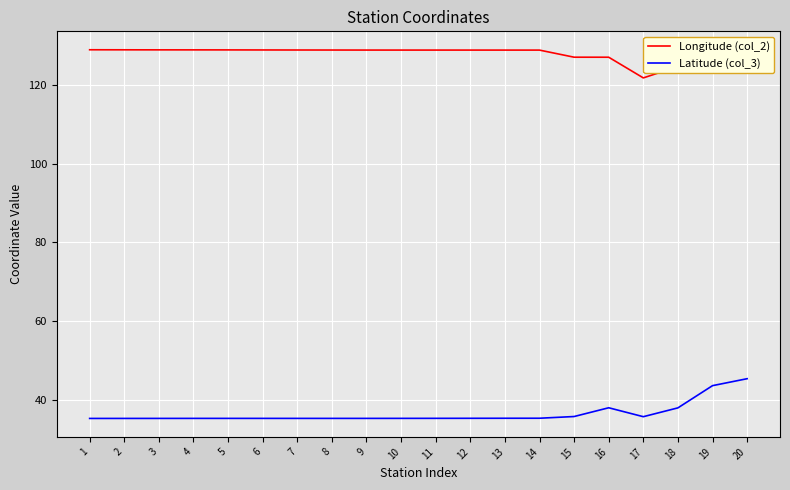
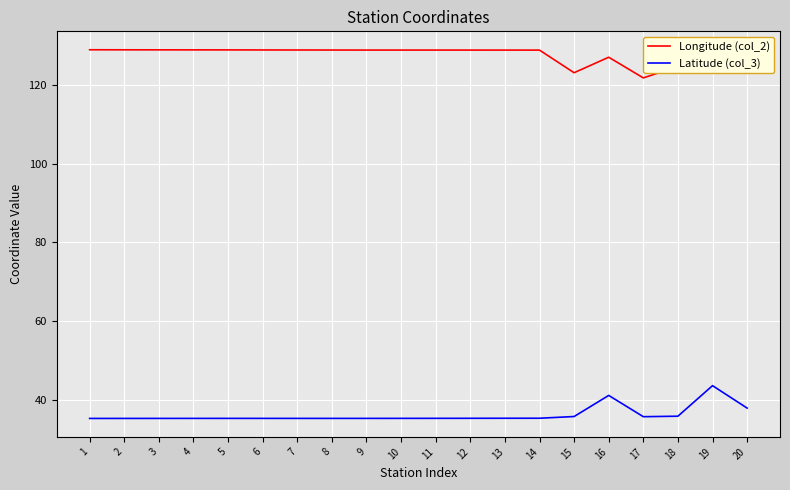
  {
    "Longitude (col_2)": {
      "1": 129,
      "2": 129,
      "3": 129,
      "4": 129,
      "5": 129,
      "6": 129,
      "7": 129,
      "8": 129,
      "9": 129,
      "10": 129,
      "11": 129,
      "12": 129,
      "13": 129,
      "14": 129,
-     "15": 127,
+     "15": 123,
      "16": 127,
      "17": 122
    },
    "Latitude (col_3)": {
      "1": 35,
      "2": 35,
      "3": 35,
      "4": 35,
      "5": 35,
      "6": 35,
      "7": 35,
      "8": 35,
      "9": 35,
      "10": 35,
      "11": 35,
      "12": 35,
      "13": 35,
      "14": 35,
      "15": 36,
-     "16": 38,
+     "16": 41,
      "17": 36,
-     "18": 38,
+     "18": 36,
      "19": 44,
-     "20": 45
+     "20": 38
    }
  }
